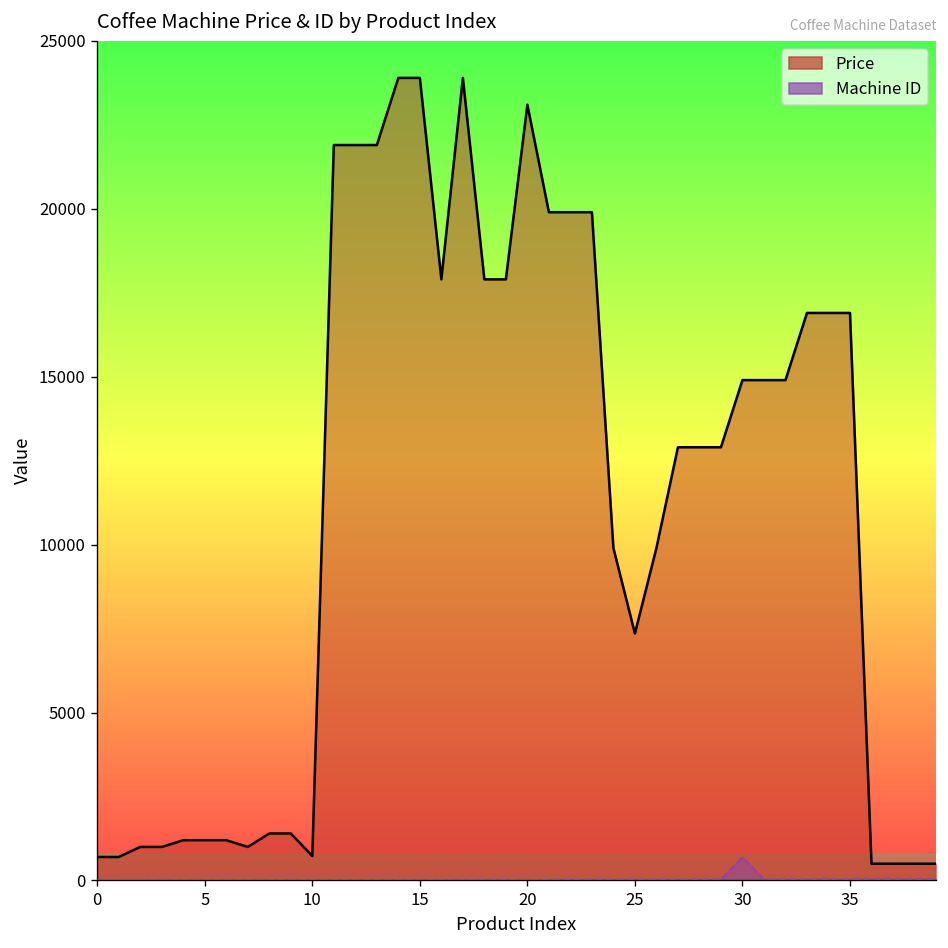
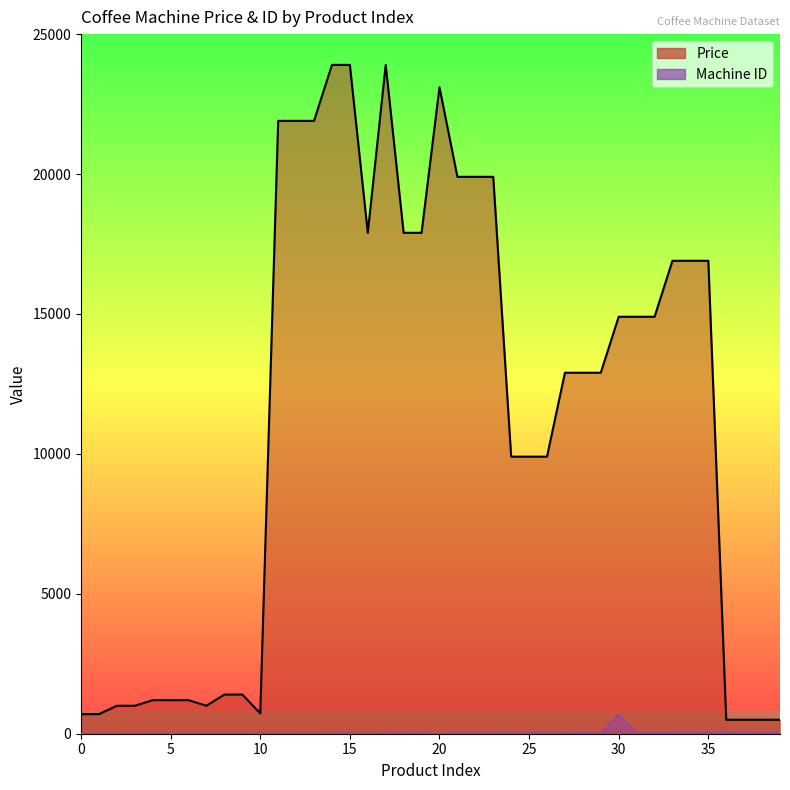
  {
    "Price": {
      "0": 700,
      "5": 1200,
      "10": 700,
      "15": 23900,
      "20": 23100,
-     "25": 7400,
+     "25": 9900,
      "30": 14900,
      "35": 16900
    },
    "Machine ID": {
      "0": 0,
      "5": 0,
      "10": 0,
      "15": 0,
      "20": 0,
      "25": 0,
      "30": 700,
      "35": 0
    }
  }
